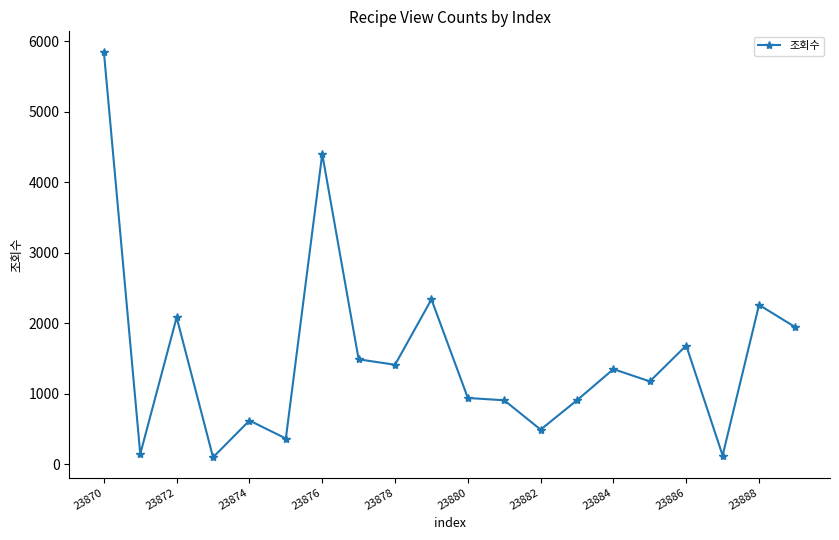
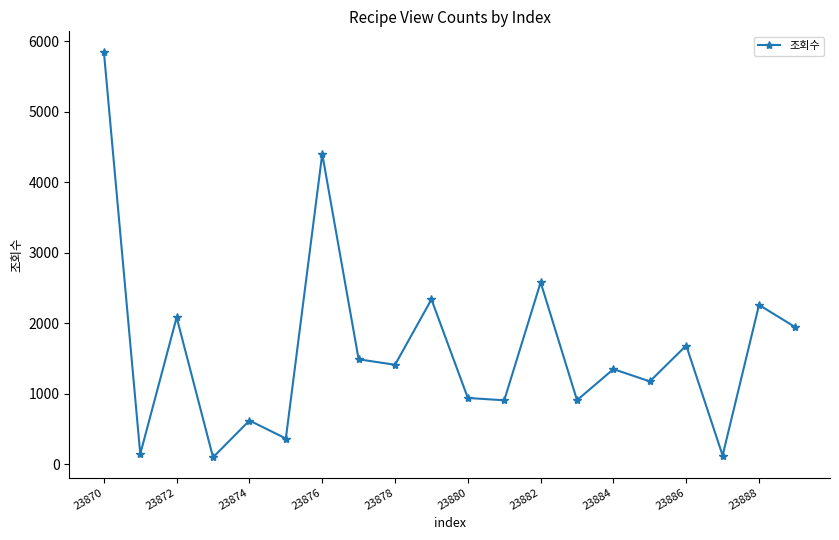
  {
    "23870": 5900,
    "23872": 2100,
    "23874": 600,
    "23876": 4400,
    "23878": 1400,
    "23880": 900,
-   "23882": 500,
+   "23882": 2600,
    "23884": 1300,
    "23886": 1700,
    "23888": 2300
  }
